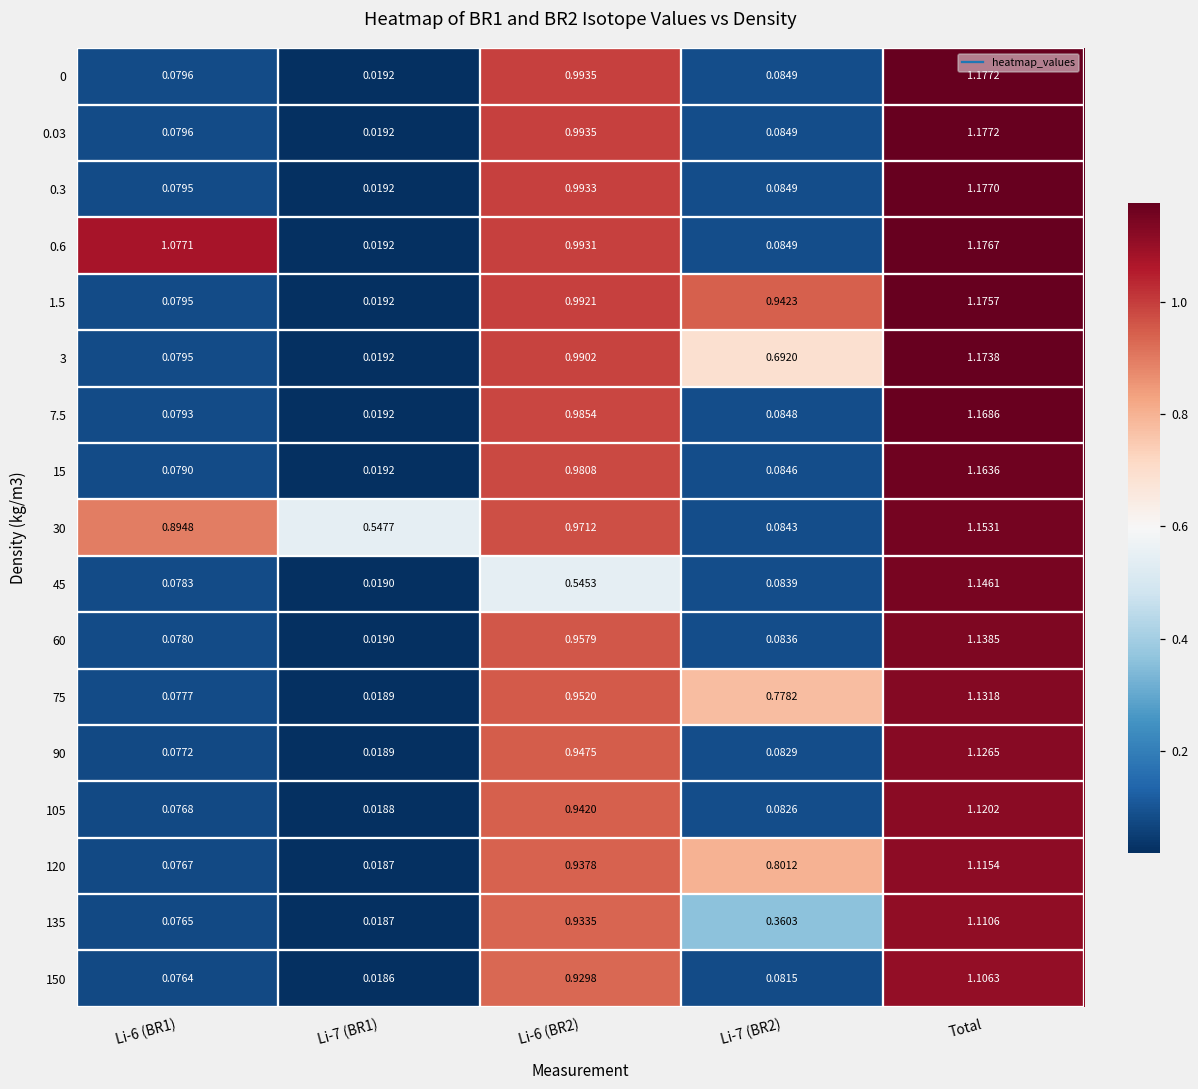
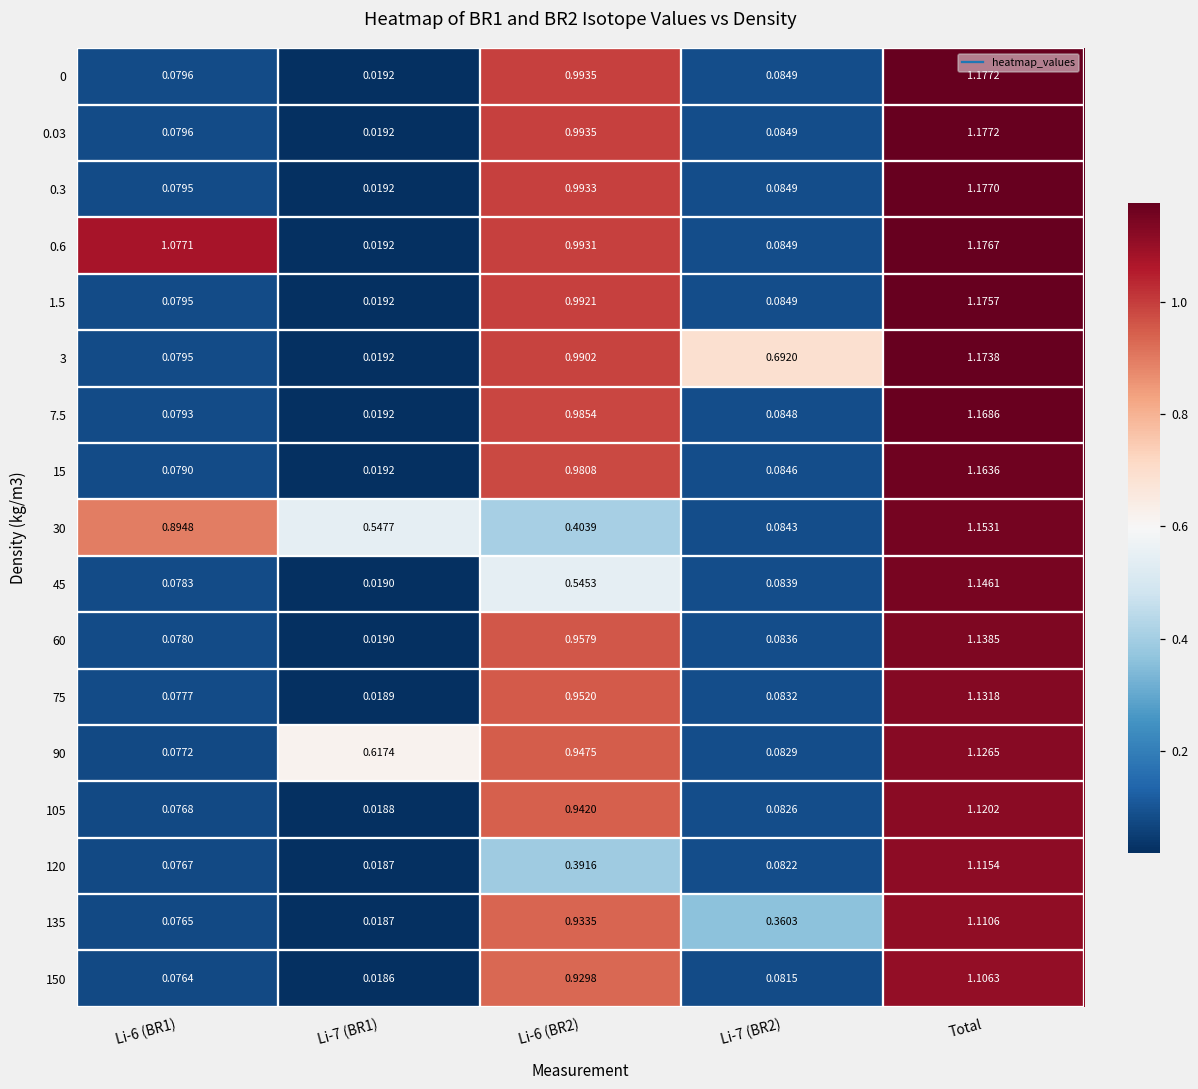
  {
    "0": {
      "Li-6 (BR1)": 0.0796,
      "Li-7 (BR1)": 0.0192,
      "Li-6 (BR2)": 0.9935,
      "Li-7 (BR2)": 0.0849
    },
    "0.03": {
      "Li-6 (BR1)": 0.0796,
      "Li-7 (BR1)": 0.0192,
      "Li-6 (BR2)": 0.9935,
      "Li-7 (BR2)": 0.0849,
      "Total": 1.1772
    },
    "0.3": {
      "Li-6 (BR1)": 0.0795,
      "Li-7 (BR1)": 0.0192,
      "Li-6 (BR2)": 0.9933,
      "Li-7 (BR2)": 0.0849,
      "Total": 1.1770
    },
    "0.6": {
      "Li-6 (BR1)": 1.0771,
      "Li-7 (BR1)": 0.0192,
      "Li-6 (BR2)": 0.9931,
      "Li-7 (BR2)": 0.0849,
      "Total": 1.1767
    },
    "1.5": {
      "Li-6 (BR1)": 0.0795,
      "Li-7 (BR1)": 0.0192,
      "Li-6 (BR2)": 0.9921,
-     "Li-7 (BR2)": 0.9423,
+     "Li-7 (BR2)": 0.0849,
      "Total": 1.1757
    },
    "3": {
      "Li-6 (BR1)": 0.0795,
      "Li-7 (BR1)": 0.0192,
      "Li-6 (BR2)": 0.9902,
      "Li-7 (BR2)": 0.6920,
      "Total": 1.1738
    },
    "7.5": {
      "Li-6 (BR1)": 0.0793,
      "Li-7 (BR1)": 0.0192,
      "Li-6 (BR2)": 0.9854,
      "Li-7 (BR2)": 0.0848,
      "Total": 1.1686
    },
    "15": {
      "Li-6 (BR1)": 0.0790,
      "Li-7 (BR1)": 0.0192,
      "Li-6 (BR2)": 0.9808,
      "Li-7 (BR2)": 0.0846,
      "Total": 1.1636
    },
    "30": {
      "Li-6 (BR1)": 0.8948,
      "Li-7 (BR1)": 0.5477,
-     "Li-6 (BR2)": 0.9712,
+     "Li-6 (BR2)": 0.4039,
      "Li-7 (BR2)": 0.0843,
      "Total": 1.1531
    },
    "45": {
      "Li-6 (BR1)": 0.0783,
      "Li-7 (BR1)": 0.0190,
      "Li-6 (BR2)": 0.5453,
      "Li-7 (BR2)": 0.0839,
      "Total": 1.1461
    },
    "60": {
      "Li-6 (BR1)": 0.0780,
      "Li-7 (BR1)": 0.0190,
      "Li-6 (BR2)": 0.9579,
      "Li-7 (BR2)": 0.0836,
      "Total": 1.1385
    },
    "75": {
      "Li-6 (BR1)": 0.0777,
      "Li-7 (BR1)": 0.0189,
      "Li-6 (BR2)": 0.9520,
-     "Li-7 (BR2)": 0.7782,
+     "Li-7 (BR2)": 0.0832,
      "Total": 1.1318
    },
    "90": {
      "Li-6 (BR1)": 0.0772,
-     "Li-7 (BR1)": 0.0189,
+     "Li-7 (BR1)": 0.6174,
      "Li-6 (BR2)": 0.9475,
      "Li-7 (BR2)": 0.0829,
      "Total": 1.1265
    },
    "105": {
      "Li-6 (BR1)": 0.0768,
      "Li-7 (BR1)": 0.0188,
      "Li-6 (BR2)": 0.9420,
      "Li-7 (BR2)": 0.0826,
      "Total": 1.1202
    },
    "120": {
      "Li-6 (BR1)": 0.0767,
      "Li-7 (BR1)": 0.0187,
-     "Li-6 (BR2)": 0.9378,
-     "Li-7 (BR2)": 0.8012,
+     "Li-6 (BR2)": 0.3916,
+     "Li-7 (BR2)": 0.0822,
      "Total": 1.1154
    },
    "135": {
      "Li-6 (BR1)": 0.0765,
      "Li-7 (BR1)": 0.0187,
      "Li-6 (BR2)": 0.9335,
      "Li-7 (BR2)": 0.3603,
      "Total": 1.1106
    },
    "150": {
      "Li-6 (BR1)": 0.0764,
      "Li-7 (BR1)": 0.0186,
      "Li-6 (BR2)": 0.9298,
      "Li-7 (BR2)": 0.0815,
      "Total": 1.1063
    }
  }
